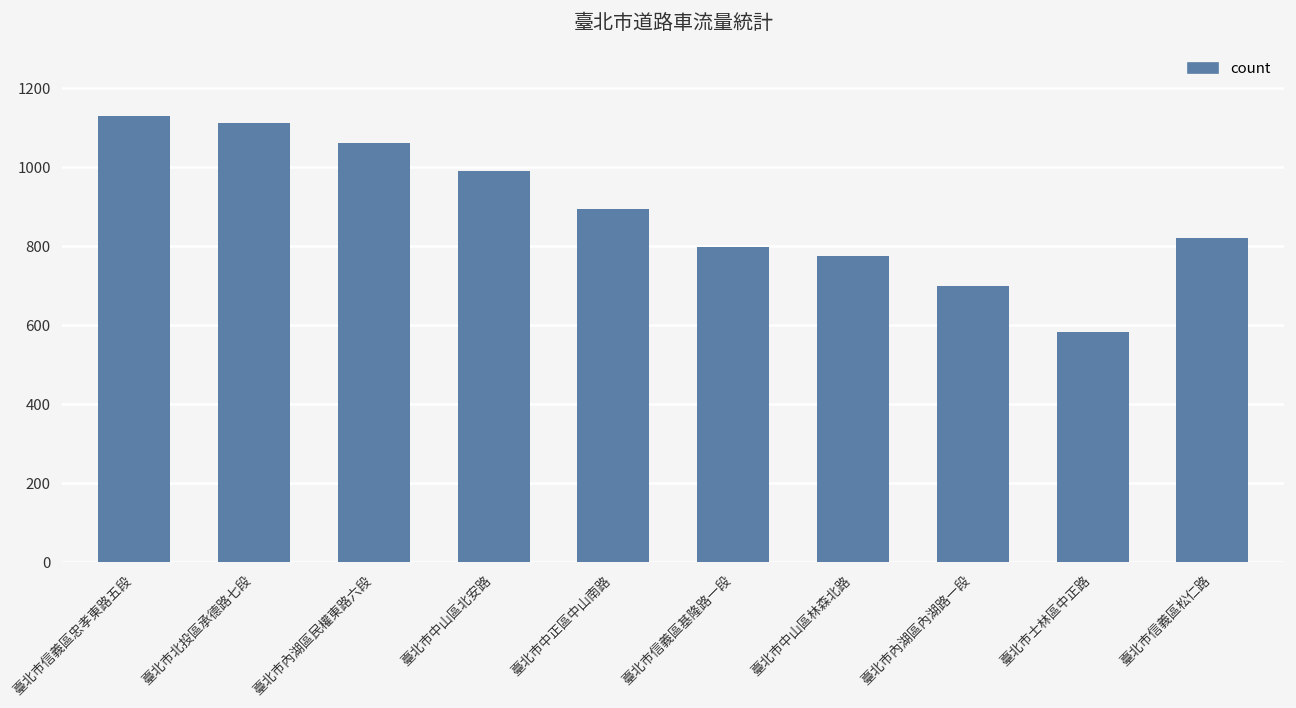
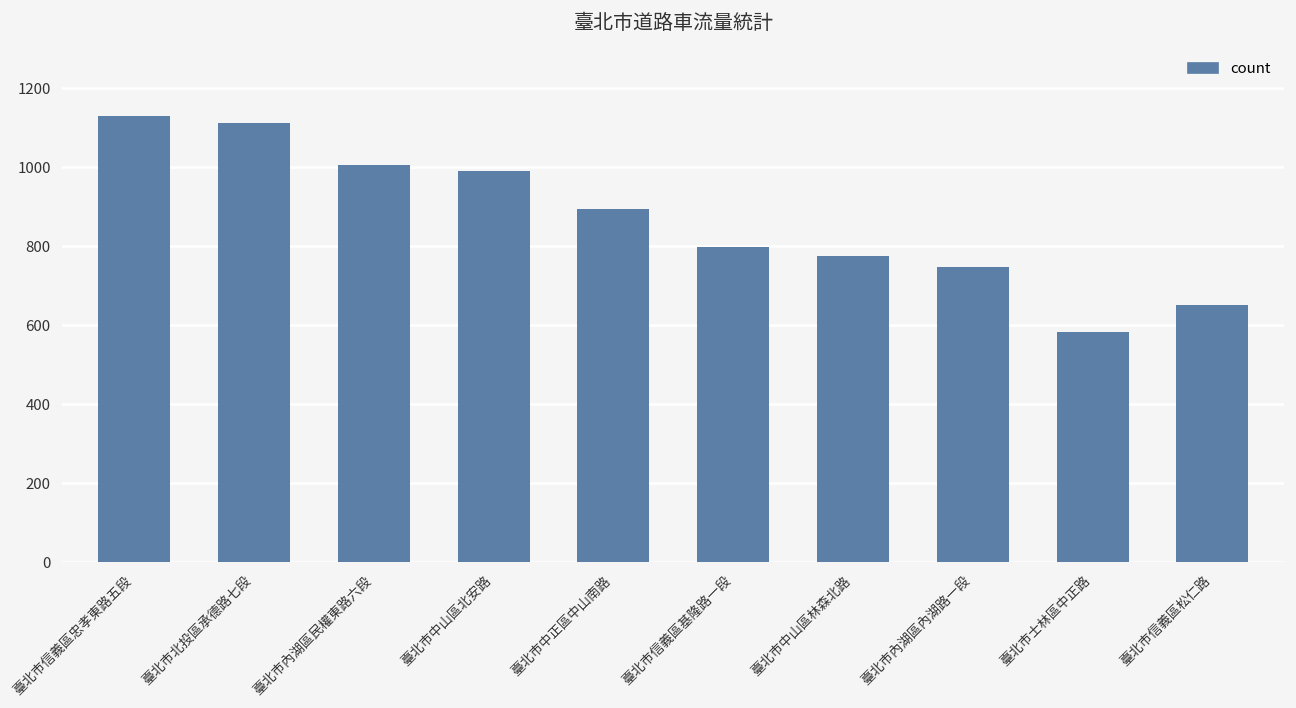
  {
    "臺北市信義區忠孝東路五段": 1130,
    "臺北市北投區承德路七段": 1110,
-   "臺北市內湖區民權東路六段": 1060,
+   "臺北市內湖區民權東路六段": 1010,
    "臺北市中山區北安路": 990,
    "臺北市中正區中山南路": 890,
    "臺北市信義區基隆路一段": 800,
    "臺北市中山區林森北路": 780,
-   "臺北市內湖區內湖路一段": 700,
+   "臺北市內湖區內湖路一段": 750,
    "臺北市士林區中正路": 580,
-   "臺北市信義區松仁路": 820
+   "臺北市信義區松仁路": 650
  }
